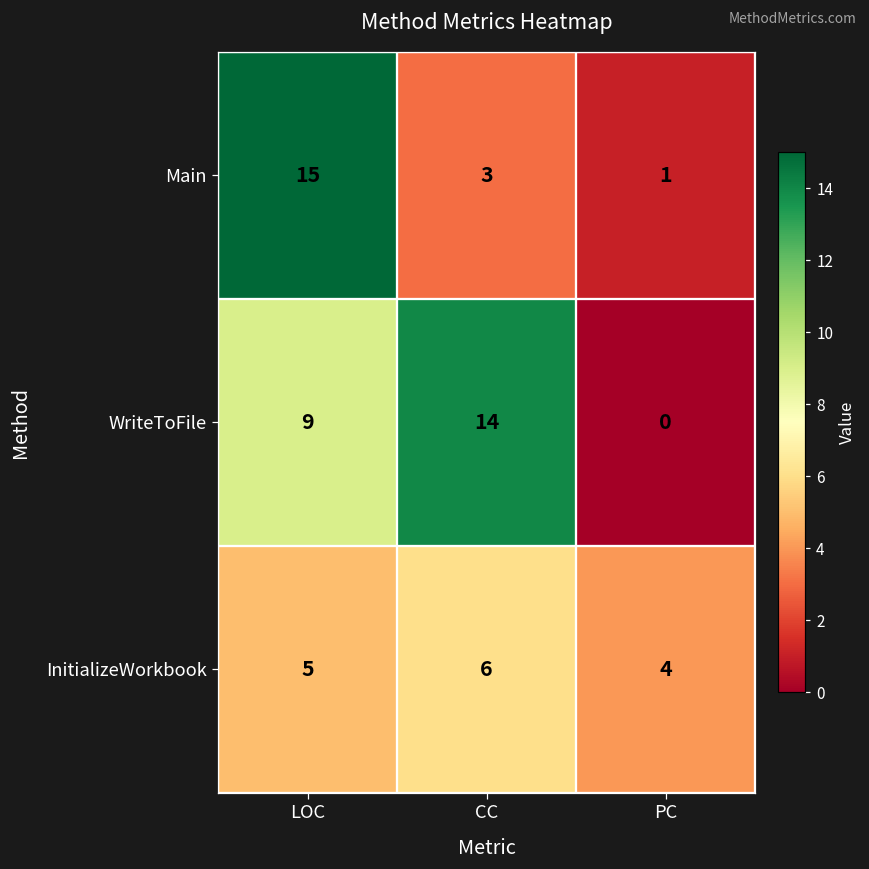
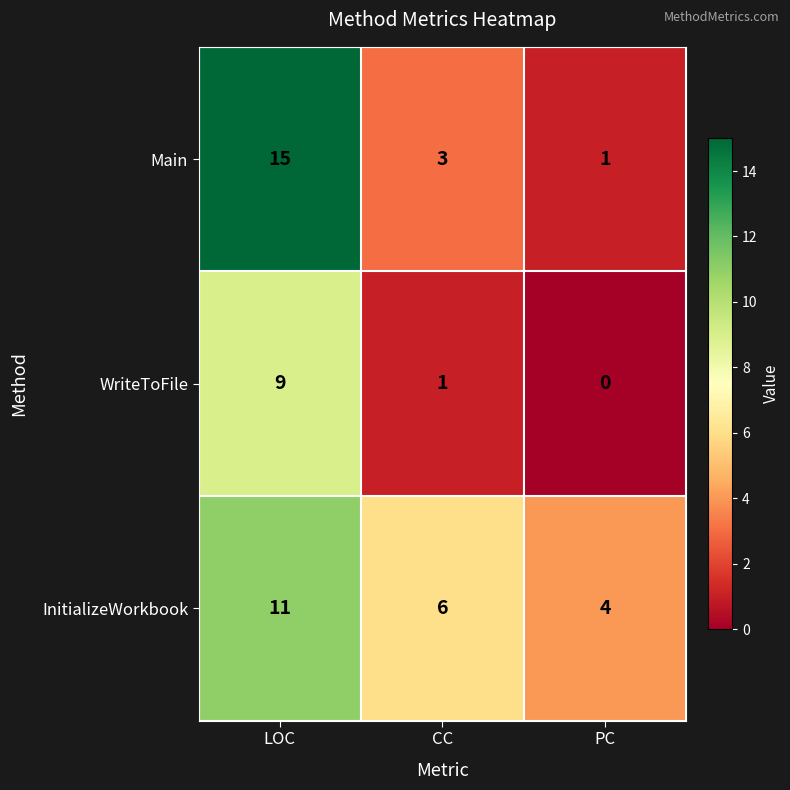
  {
    "Main": {
      "LOC": 15,
      "CC": 3,
      "PC": 1
    },
    "WriteToFile": {
      "LOC": 9,
-     "CC": 14,
+     "CC": 1,
      "PC": 0
    },
    "InitializeWorkbook": {
-     "LOC": 5,
+     "LOC": 11,
      "CC": 6,
      "PC": 4
    }
  }
